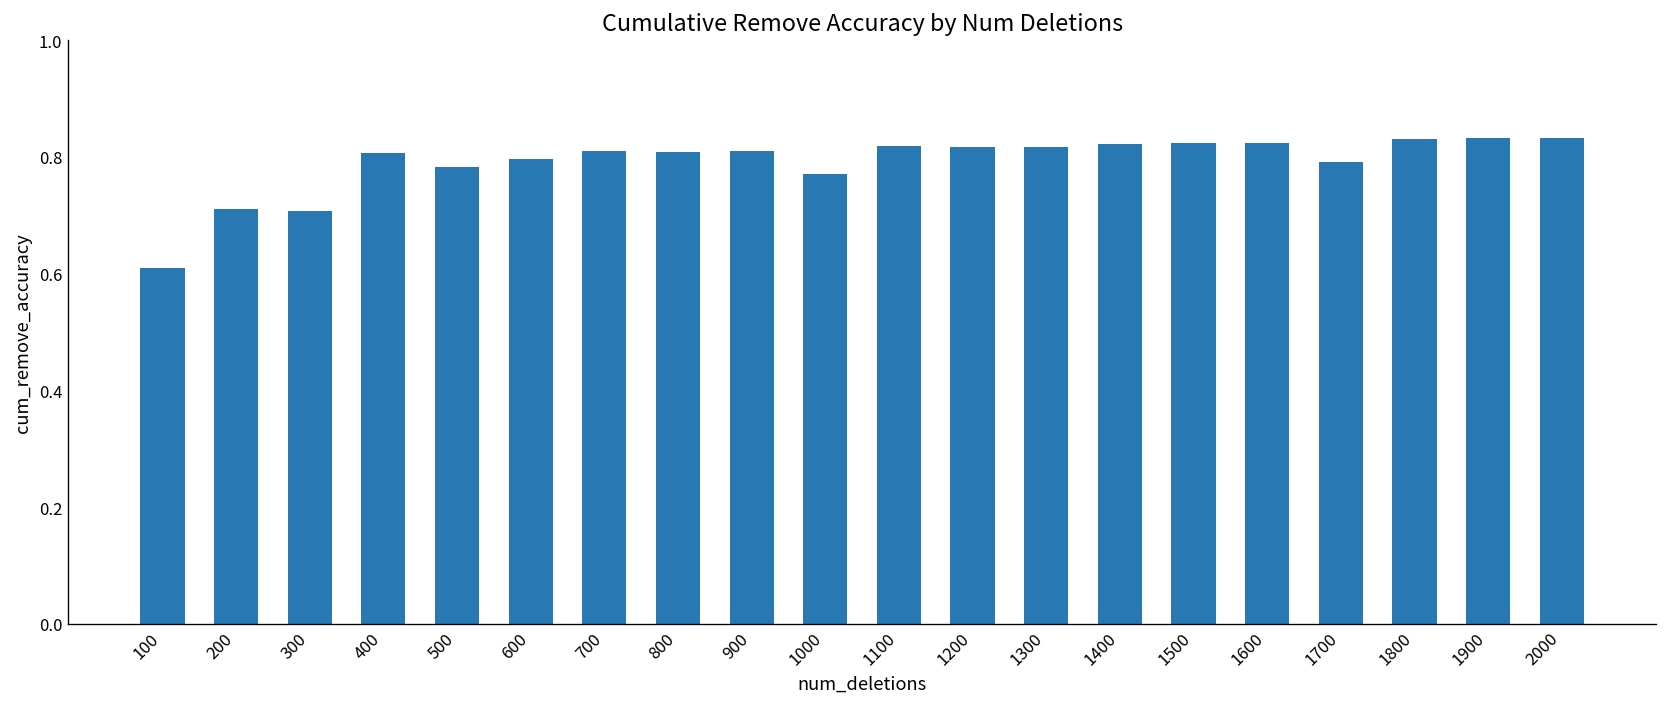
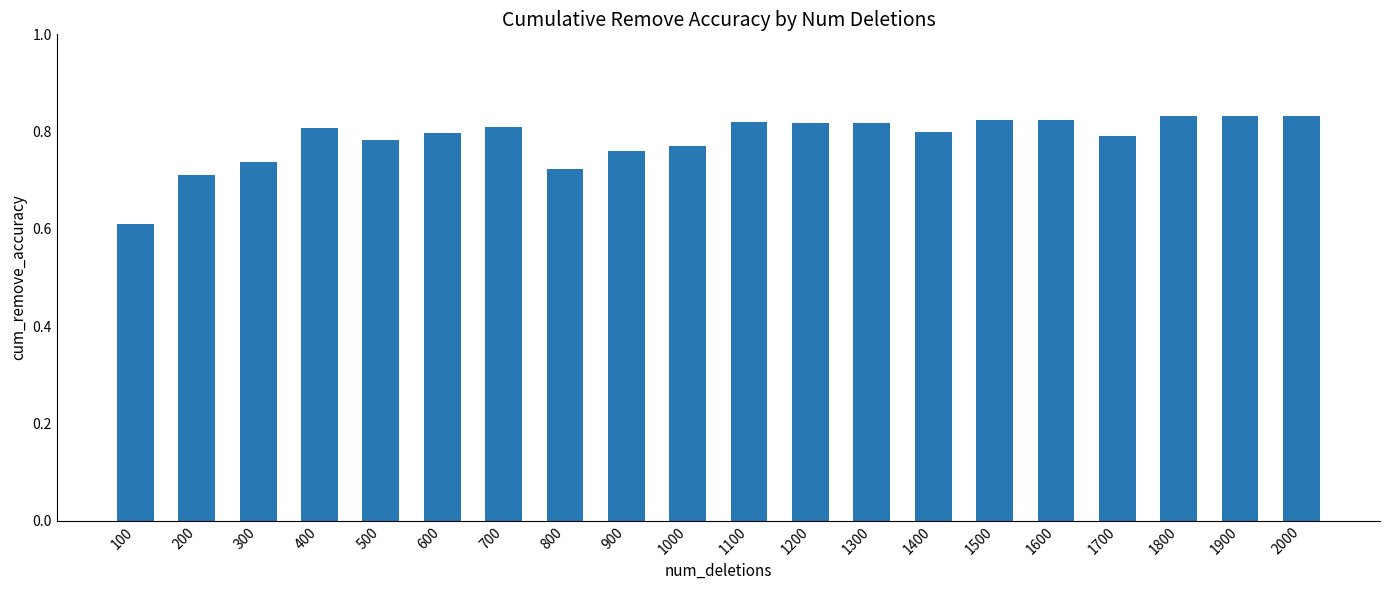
  {
    "100": 0.61,
    "200": 0.71,
-   "300": 0.71,
+   "300": 0.74,
    "400": 0.81,
    "500": 0.78,
    "600": 0.80,
    "700": 0.81,
-   "800": 0.81,
-   "900": 0.81,
+   "800": 0.72,
+   "900": 0.76,
    "1000": 0.77,
    "1100": 0.82,
    "1200": 0.82,
    "1300": 0.82,
-   "1400": 0.82,
+   "1400": 0.80,
    "1500": 0.82,
    "1600": 0.82,
    "1700": 0.79,
    "1800": 0.83,
    "1900": 0.83,
    "2000": 0.83
  }
